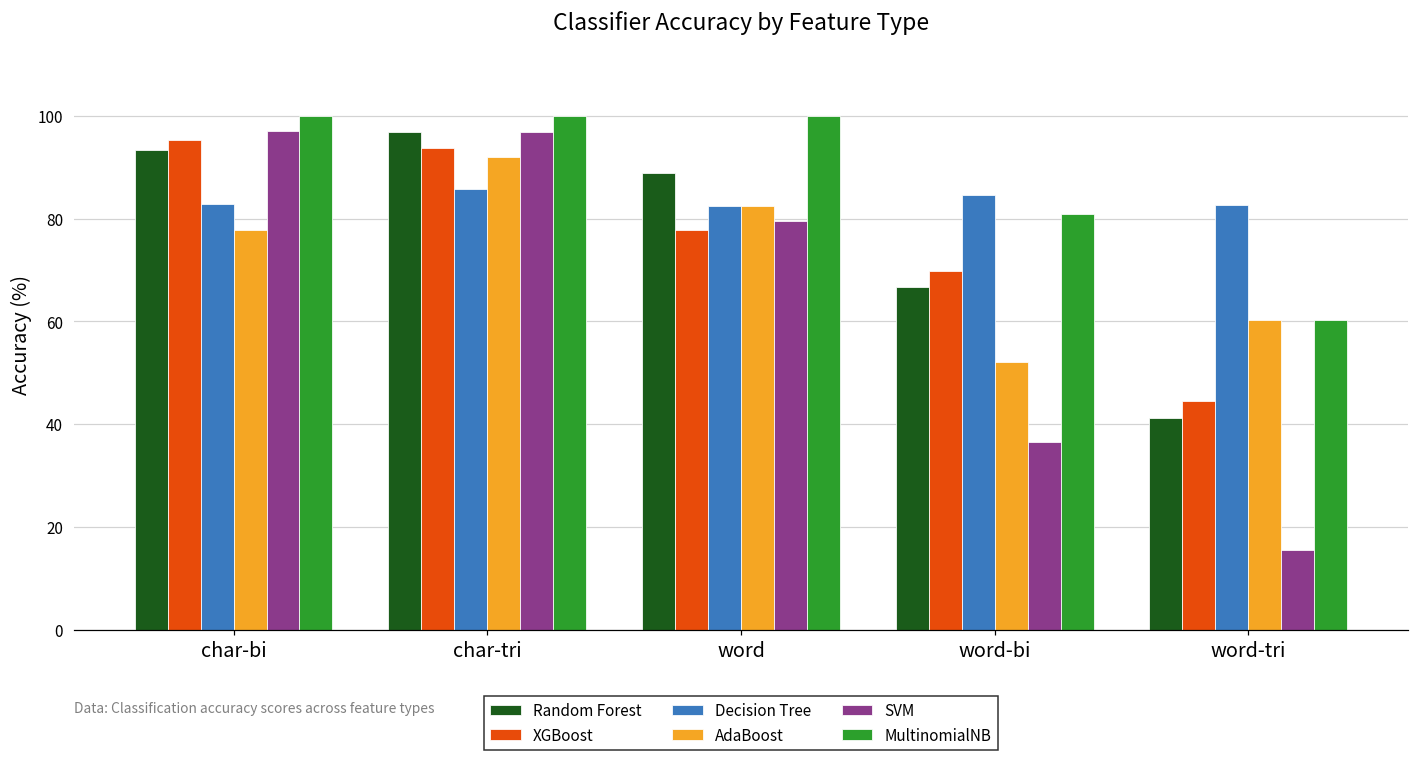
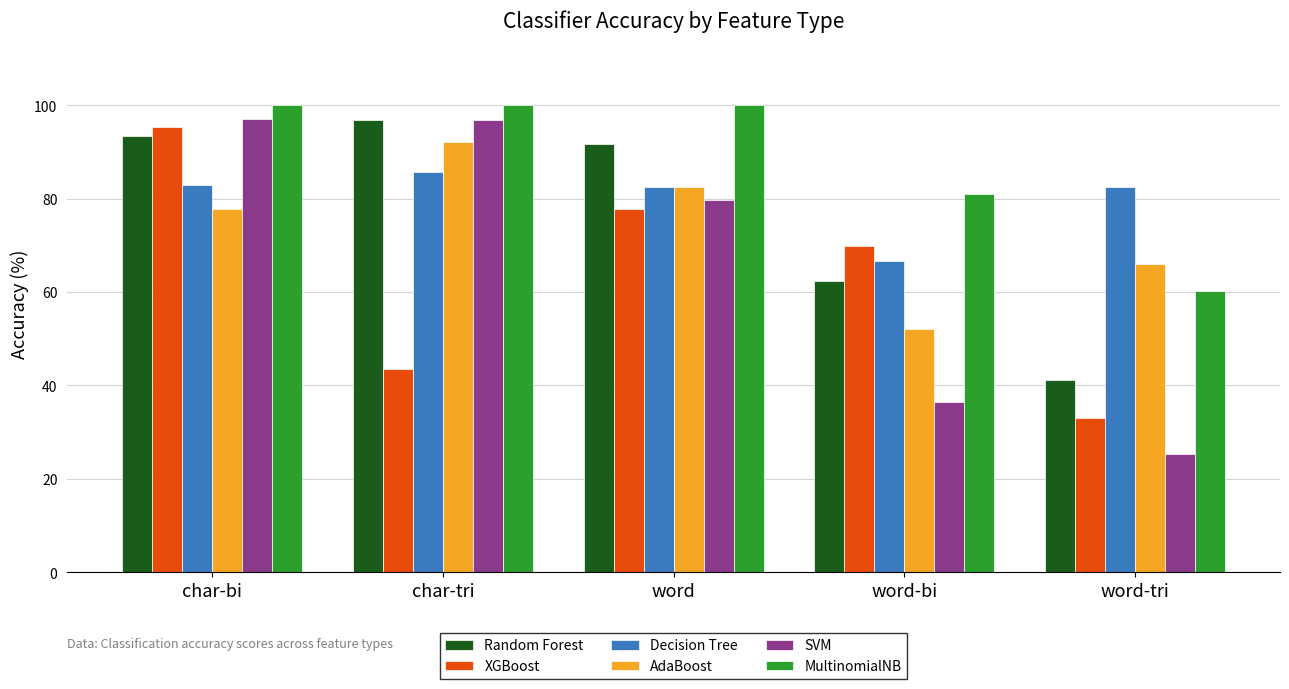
  {
    "Random Forest": {
      "char-bi": 93,
      "char-tri": 97,
-     "word": 89,
-     "word-bi": 67,
+     "word": 92,
+     "word-bi": 62,
      "word-tri": 41
    },
    "XGBoost": {
      "char-bi": 95,
-     "char-tri": 94,
+     "char-tri": 43,
      "word": 78,
      "word-bi": 70,
-     "word-tri": 44
+     "word-tri": 33
    },
    "Decision Tree": {
      "char-bi": 83,
      "char-tri": 86,
      "word": 83,
-     "word-bi": 85,
+     "word-bi": 67,
      "word-tri": 83
    },
    "AdaBoost": {
      "char-bi": 78,
      "char-tri": 92,
      "word": 83,
      "word-bi": 52,
-     "word-tri": 60
+     "word-tri": 66
    },
    "SVM": {
      "char-bi": 97,
      "char-tri": 97,
      "word": 80,
      "word-bi": 37,
-     "word-tri": 16
+     "word-tri": 25
    },
    "MultinomialNB": {
      "char-bi": 100,
      "char-tri": 100,
      "word": 100,
      "word-bi": 81,
      "word-tri": 60
    }
  }
